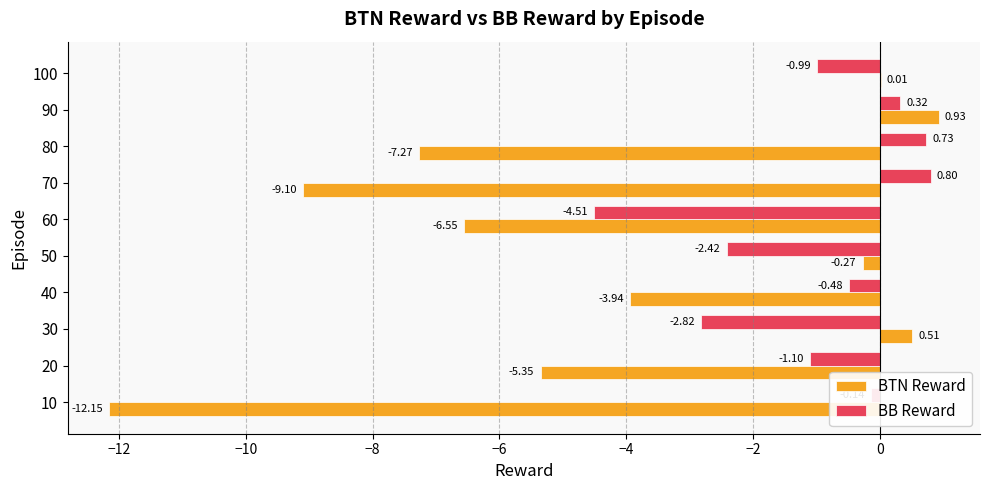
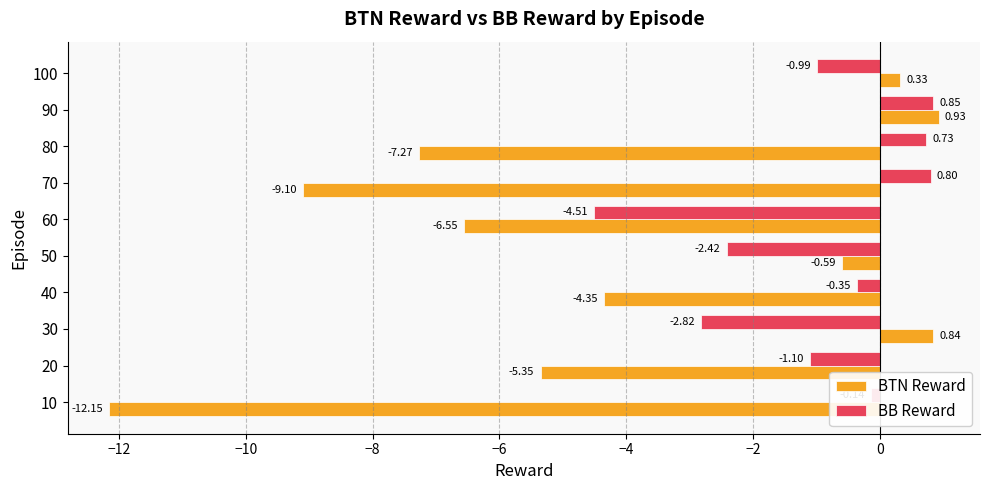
  {
    "BTN Reward": {
-     "100": 0.01,
+     "100": 0.33,
      "90": 0.93,
      "80": -7.27,
      "70": -9.10,
      "60": -6.55,
-     "50": -0.27,
-     "40": -3.94,
-     "30": 0.51,
+     "50": -0.59,
+     "40": -4.35,
+     "30": 0.84,
      "20": -5.35,
      "10": -12.15
    },
    "BB Reward": {
      "100": -0.99,
-     "90": 0.32,
+     "90": 0.85,
      "80": 0.73,
      "70": 0.80,
      "60": -4.51,
      "50": -2.42,
-     "40": -0.48,
+     "40": -0.35,
      "30": -2.82,
      "20": -1.10
    }
  }
